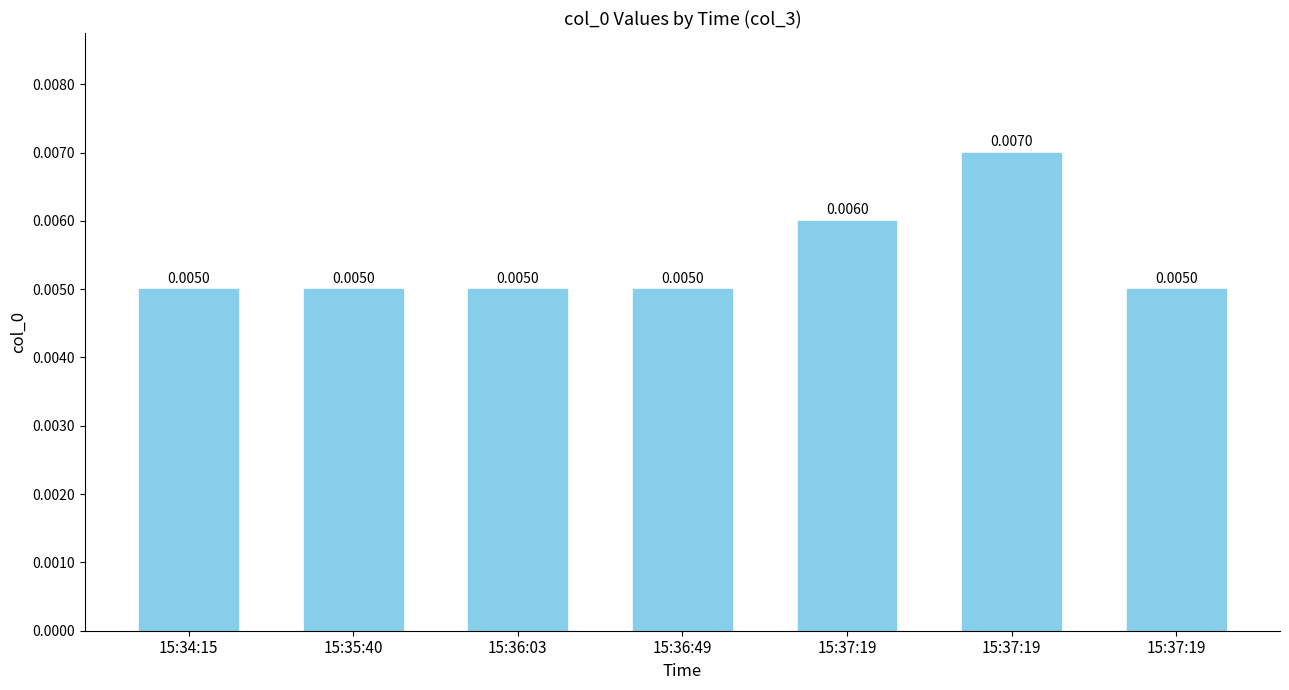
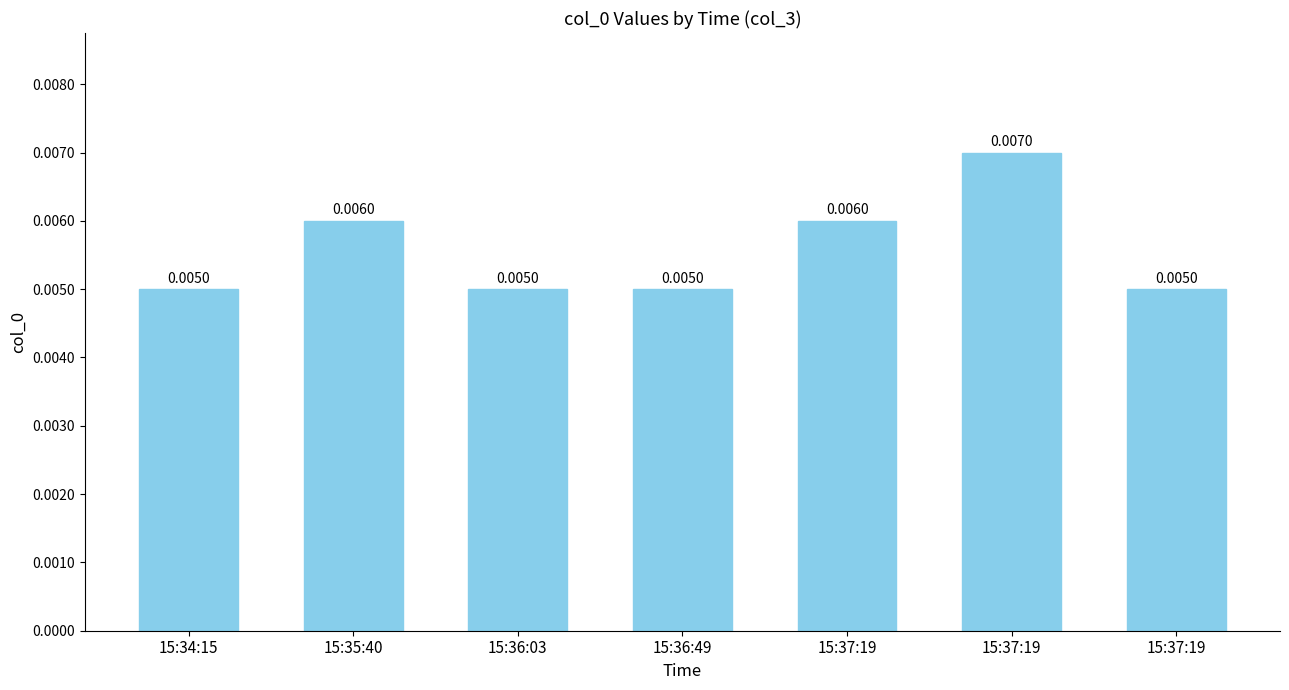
  {
    "15:34:15": 0.0050,
-   "15:35:40": 0.0050,
+   "15:35:40": 0.0060,
    "15:36:03": 0.0050,
    "15:36:49": 0.0050
  }
